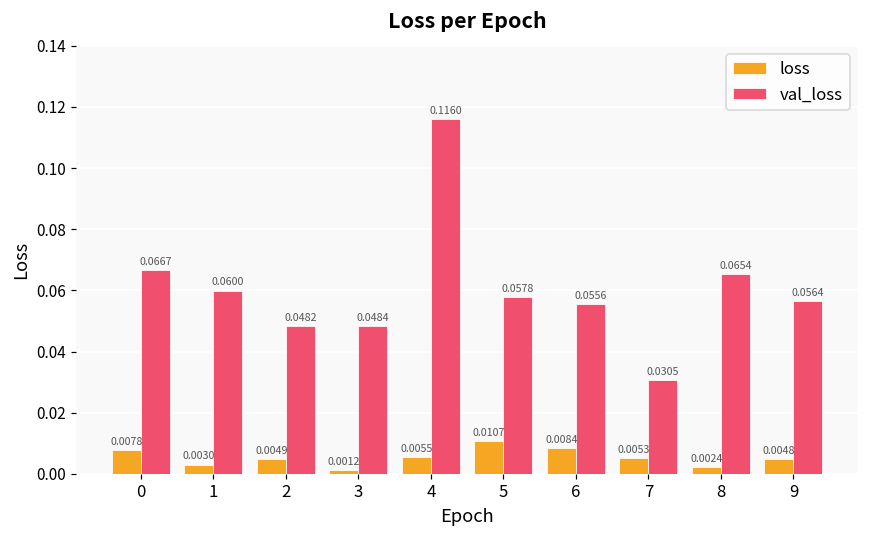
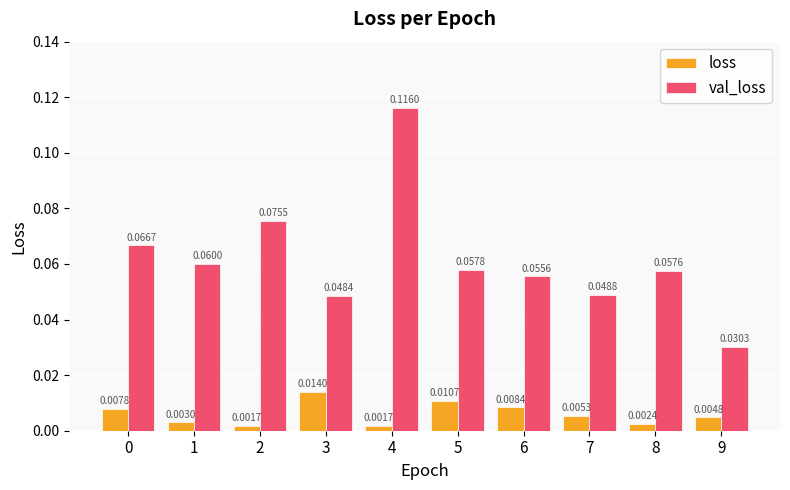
  {
    "loss": {
      "0": 0.0078,
      "1": 0.0030,
-     "2": 0.0049,
-     "3": 0.0012,
-     "4": 0.0055,
+     "2": 0.0017,
+     "3": 0.0140,
+     "4": 0.0017,
      "5": 0.0107,
      "6": 0.0084,
      "7": 0.0053,
      "8": 0.0024,
      "9": 0.0048
    },
    "val_loss": {
      "0": 0.0667,
      "1": 0.0600,
-     "2": 0.0482,
+     "2": 0.0755,
      "3": 0.0484,
      "4": 0.1160,
      "5": 0.0578,
      "6": 0.0556,
-     "7": 0.0305,
-     "8": 0.0654,
-     "9": 0.0564
+     "7": 0.0488,
+     "8": 0.0576,
+     "9": 0.0303
    }
  }
